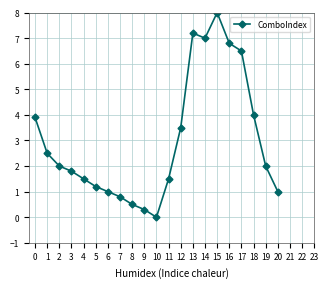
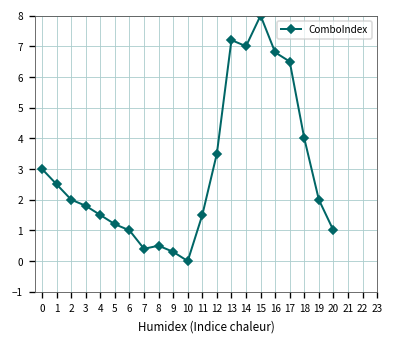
  {
-   "0": 3.9,
+   "0": 3.0,
    "1": 2.5,
    "2": 2.0,
    "3": 1.8,
    "4": 1.5,
    "5": 1.2,
    "6": 1.0,
-   "7": 0.8,
+   "7": 0.4,
    "8": 0.5,
    "9": 0.3,
    "10": 0.0,
    "11": 1.5,
    "12": 3.5,
    "13": 7.2,
    "14": 7.0,
    "15": 8.0,
    "16": 6.8,
    "17": 6.5,
    "18": 4.0,
    "19": 2.0,
    "20": 1.0
  }
